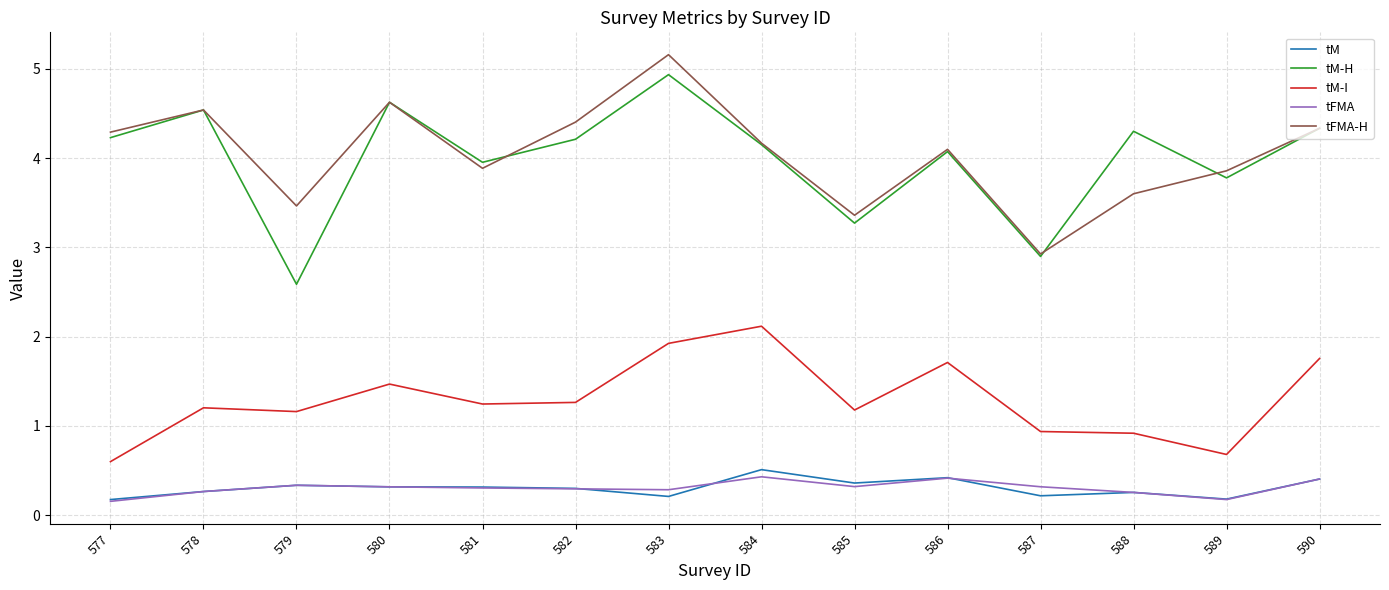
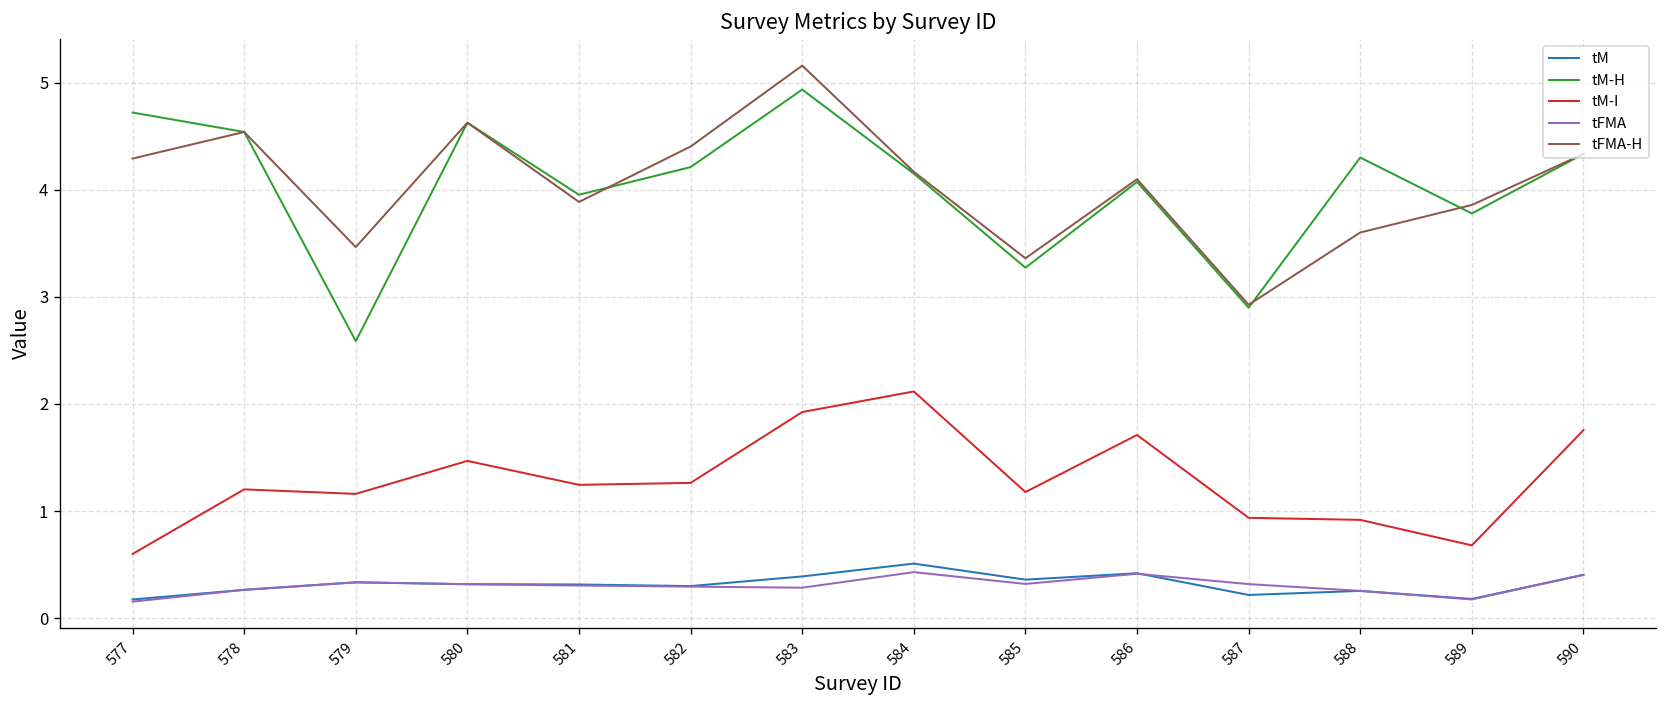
  {
    "tM": {
-     "583": 0.2,
+     "583": 0.4,
      "584": 0.5,
      "585": 0.4,
      "587": 0.2
    },
    "tM-H": {
-     "577": 4.2,
+     "577": 4.7,
      "579": 2.6,
      "581": 4.0,
      "582": 4.2,
      "583": 4.9,
      "585": 3.3,
      "588": 4.3,
      "589": 3.8
    },
    "tM-I": {
      "577": 0.6,
      "578": 1.2,
      "579": 1.2,
      "580": 1.5,
      "581": 1.2,
      "582": 1.3,
      "583": 1.9,
      "584": 2.1,
      "585": 1.2,
      "586": 1.7,
      "587": 0.9,
      "588": 0.9,
      "589": 0.7,
      "590": 1.8
    },
    "tFMA": {
      "583": 0.3,
      "584": 0.4,
      "585": 0.3,
      "587": 0.3
    },
    "tFMA-H": {
      "577": 4.3,
      "579": 3.5,
      "581": 3.9,
      "582": 4.4,
      "583": 5.2,
      "585": 3.4,
      "588": 3.6,
      "589": 3.9
    }
  }
